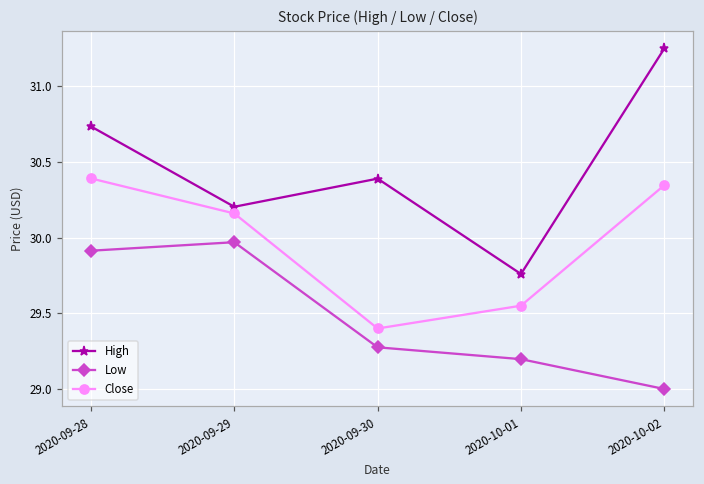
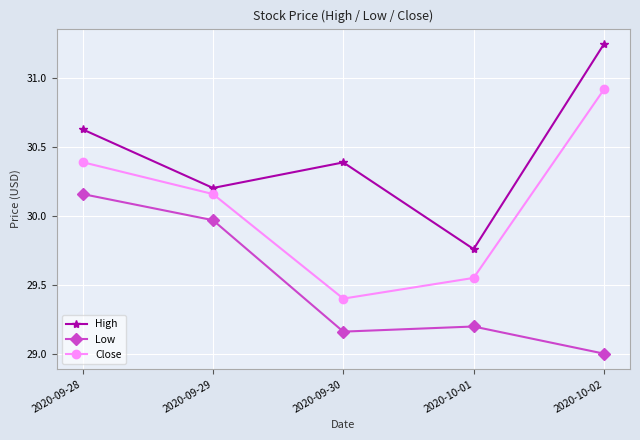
  {
    "High": {
-     "2020-09-28": 30.74,
+     "2020-09-28": 30.63,
      "2020-09-29": 30.20,
      "2020-09-30": 30.39,
      "2020-10-01": 29.76,
      "2020-10-02": 31.25
    },
    "Low": {
-     "2020-09-28": 29.91,
+     "2020-09-28": 30.16,
      "2020-09-29": 29.97,
-     "2020-09-30": 29.28,
+     "2020-09-30": 29.16,
      "2020-10-01": 29.20,
      "2020-10-02": 29.00
    },
    "Close": {
      "2020-09-28": 30.39,
      "2020-09-29": 30.16,
      "2020-09-30": 29.40,
      "2020-10-01": 29.55,
-     "2020-10-02": 30.35
+     "2020-10-02": 30.92
    }
  }
